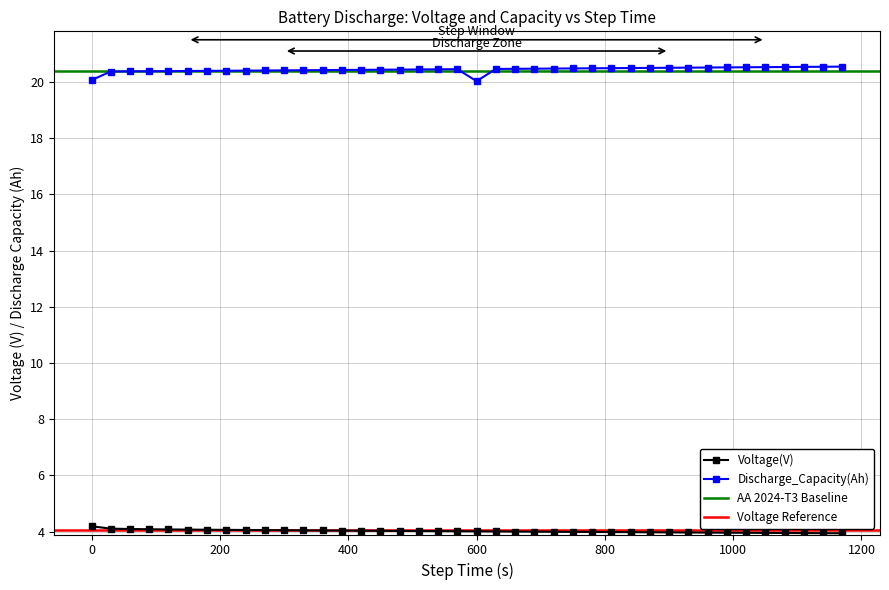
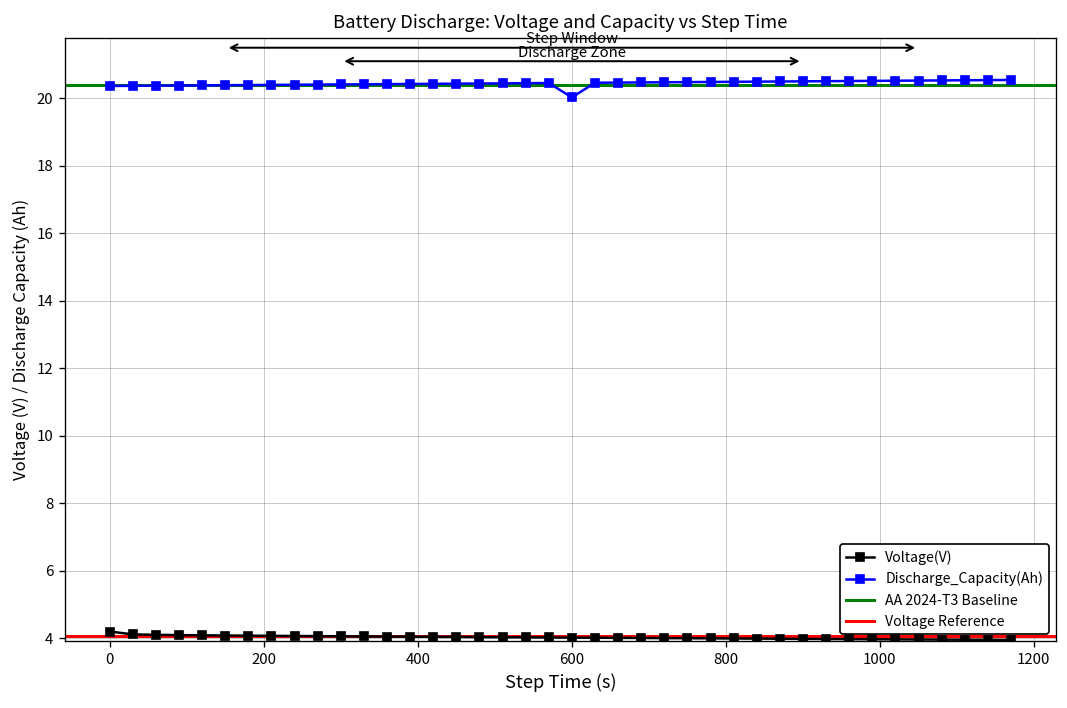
  {
    "Voltage(V)": {
      "0": 4.2,
      "600": 4.0
    },
    "Discharge_Capacity(Ah)": {
-     "0": 20.1,
+     "0": 20.4,
      "600": 20.0
    }
  }
